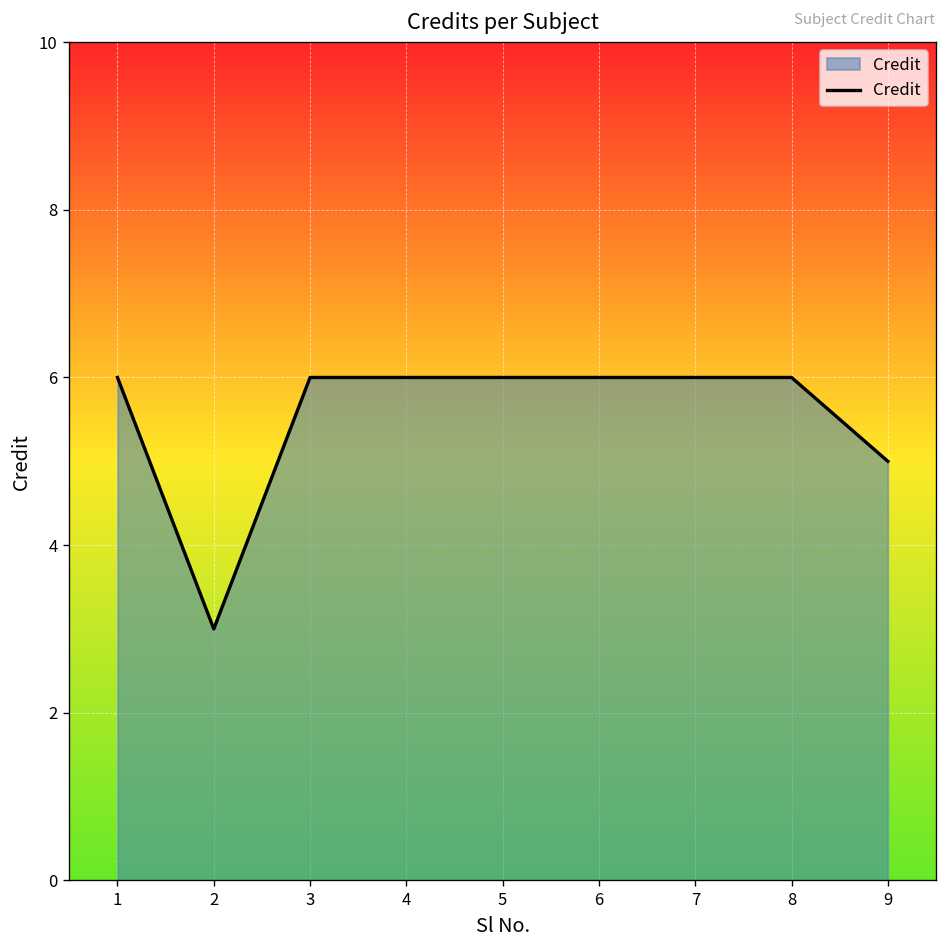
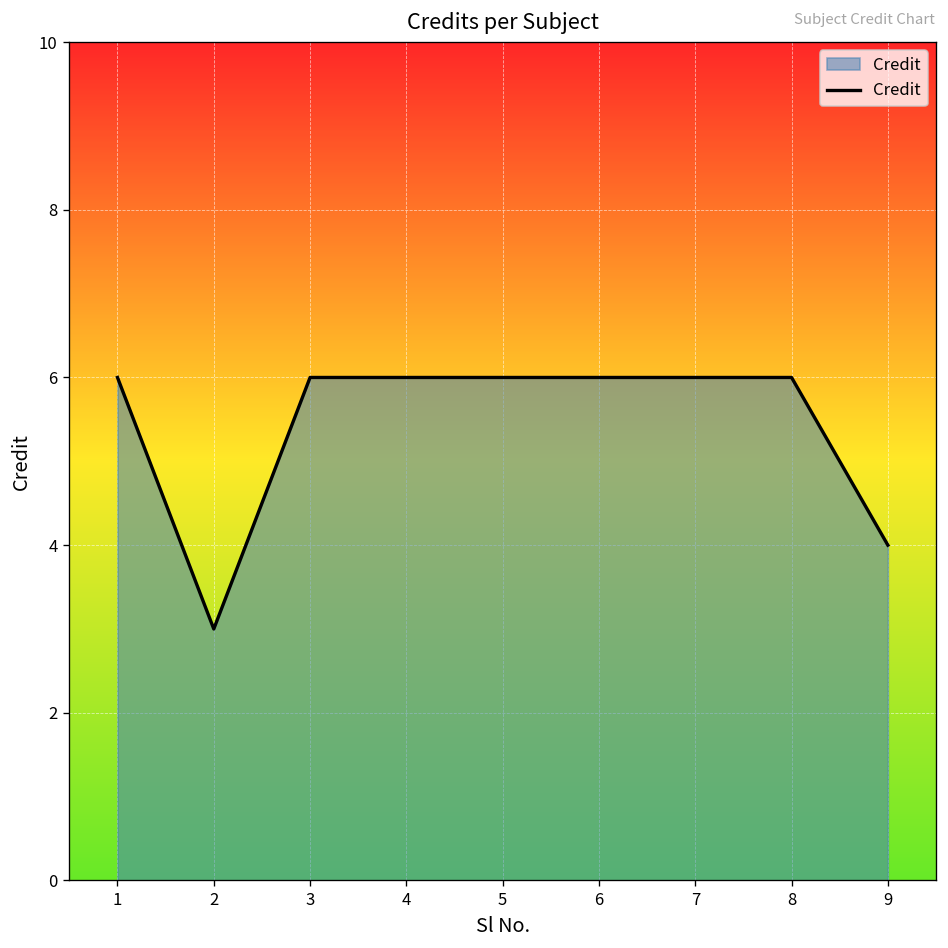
  {
    "1": 6,
    "2": 3,
    "3": 6,
    "4": 6,
    "5": 6,
    "6": 6,
    "7": 6,
    "8": 6,
-   "9": 5
+   "9": 4
  }
